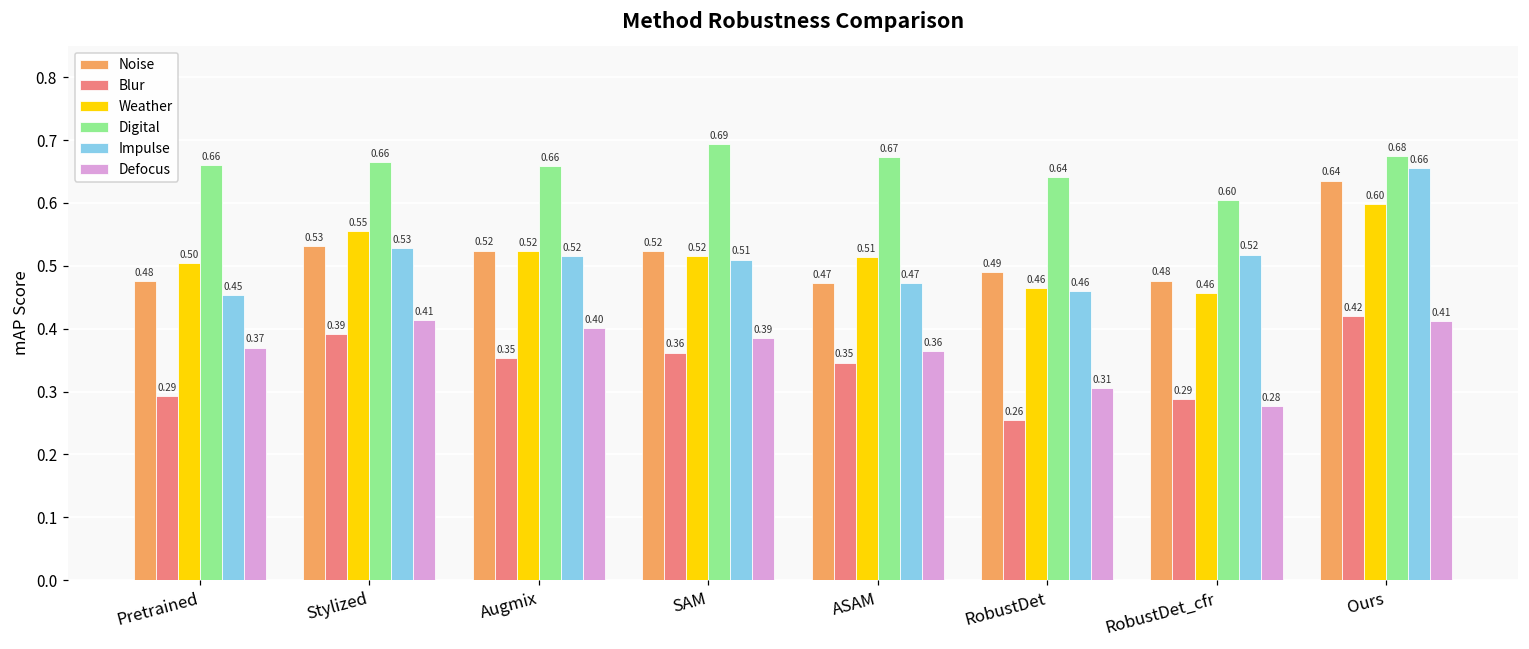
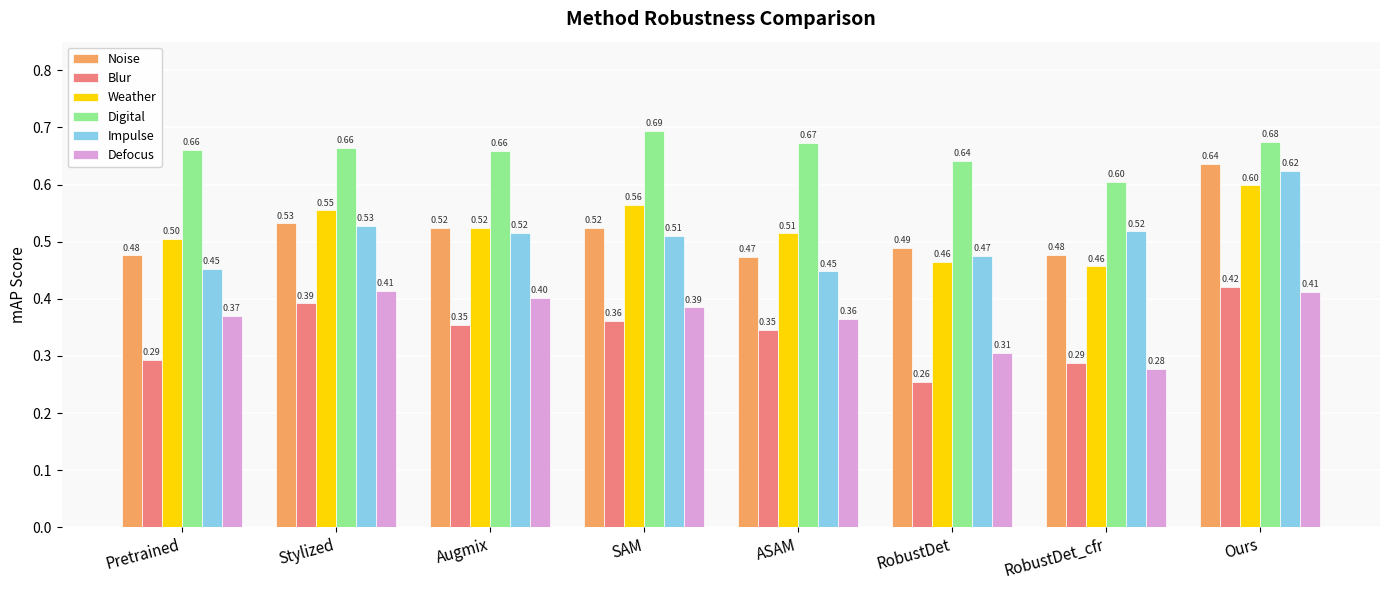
  {
    "Weather": {
      "Pretrained": 0.50,
      "Stylized": 0.55,
      "Augmix": 0.52,
-     "SAM": 0.52,
+     "SAM": 0.56,
      "ASAM": 0.51,
      "RobustDet": 0.46,
      "RobustDet_cfr": 0.46,
      "Ours": 0.60
    },
    "Digital": {
      "Pretrained": 0.66,
      "Stylized": 0.66,
      "Augmix": 0.66,
      "SAM": 0.69,
      "ASAM": 0.67,
      "RobustDet": 0.64,
      "RobustDet_cfr": 0.60,
      "Ours": 0.68
    },
    "Impulse": {
      "Pretrained": 0.45,
      "Stylized": 0.53,
      "Augmix": 0.52,
      "SAM": 0.51,
-     "ASAM": 0.47,
-     "RobustDet": 0.46,
+     "ASAM": 0.45,
+     "RobustDet": 0.47,
      "RobustDet_cfr": 0.52,
-     "Ours": 0.66
+     "Ours": 0.62
    },
    "Defocus": {
      "Pretrained": 0.37,
      "Stylized": 0.41,
      "Augmix": 0.40,
      "SAM": 0.39,
      "ASAM": 0.36,
      "RobustDet": 0.31,
      "RobustDet_cfr": 0.28,
      "Ours": 0.41
    }
  }
